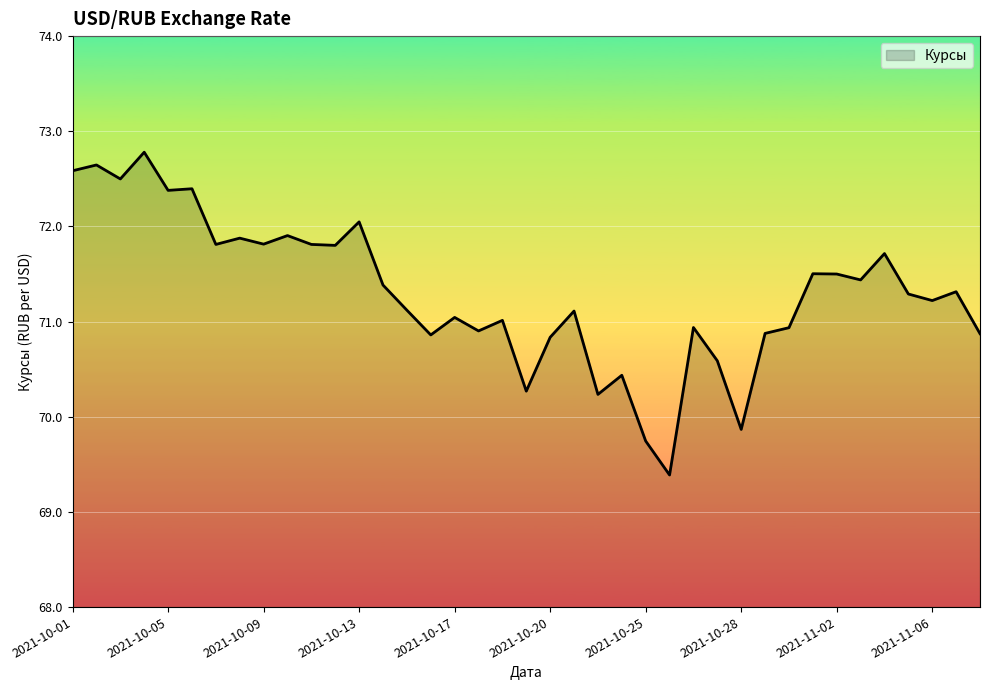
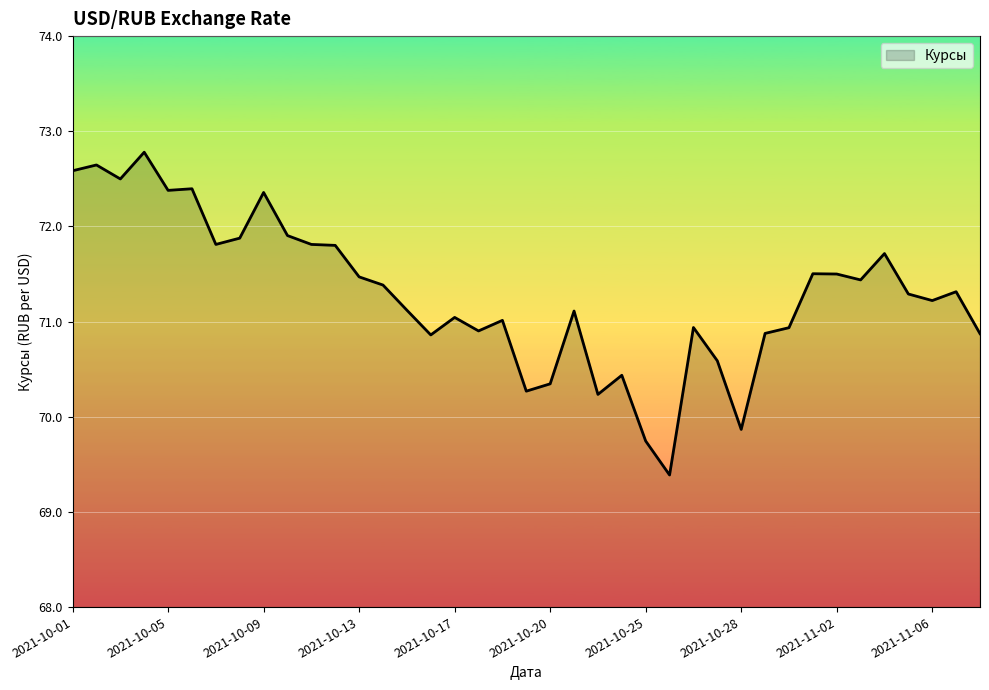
  {
    "2021-10-01": 72.6,
    "2021-10-05": 72.4,
-   "2021-10-09": 71.8,
-   "2021-10-13": 72.0,
+   "2021-10-09": 72.4,
+   "2021-10-13": 71.5,
    "2021-10-17": 71.0,
-   "2021-10-20": 70.8,
+   "2021-10-20": 70.3,
    "2021-10-25": 69.7,
    "2021-10-28": 69.9,
    "2021-11-02": 71.5,
    "2021-11-06": 71.2
  }
